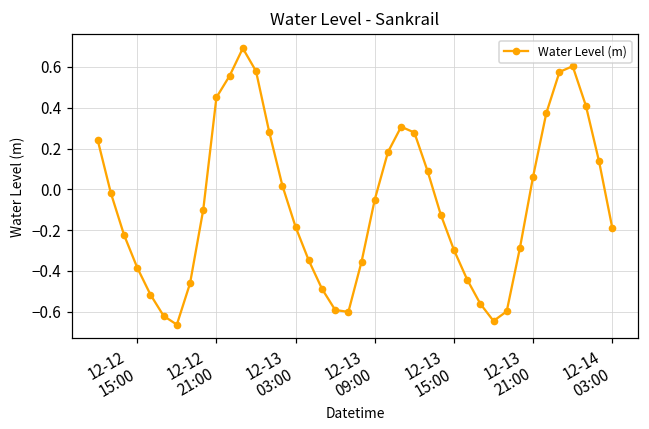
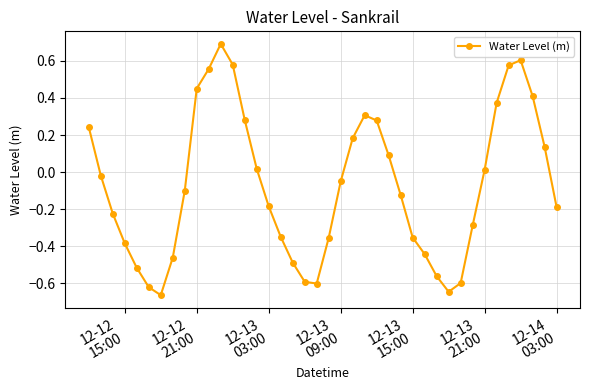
  {
    "12-12 15:00": -0.38,
    "12-12 21:00": 0.45,
    "12-13 03:00": -0.18,
    "12-13 09:00": -0.05,
-   "12-13 15:00": -0.30,
-   "12-13 21:00": 0.06,
+   "12-13 15:00": -0.35,
+   "12-13 21:00": 0.01,
    "12-14 03:00": -0.19
  }
